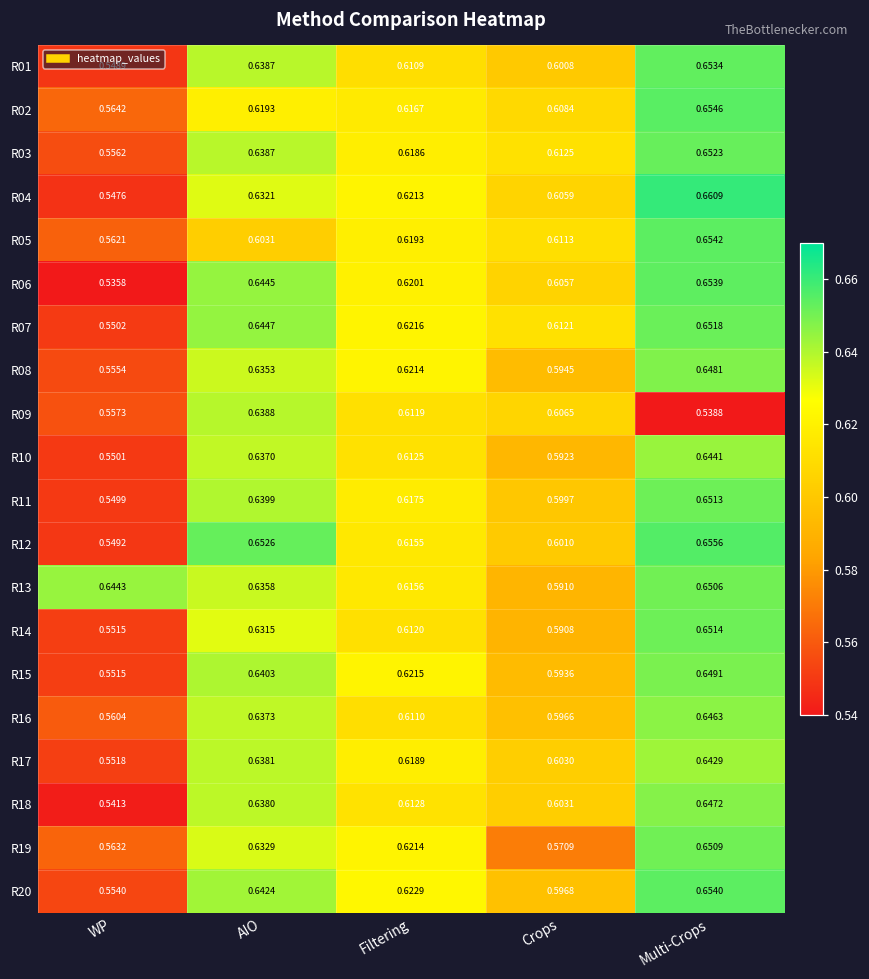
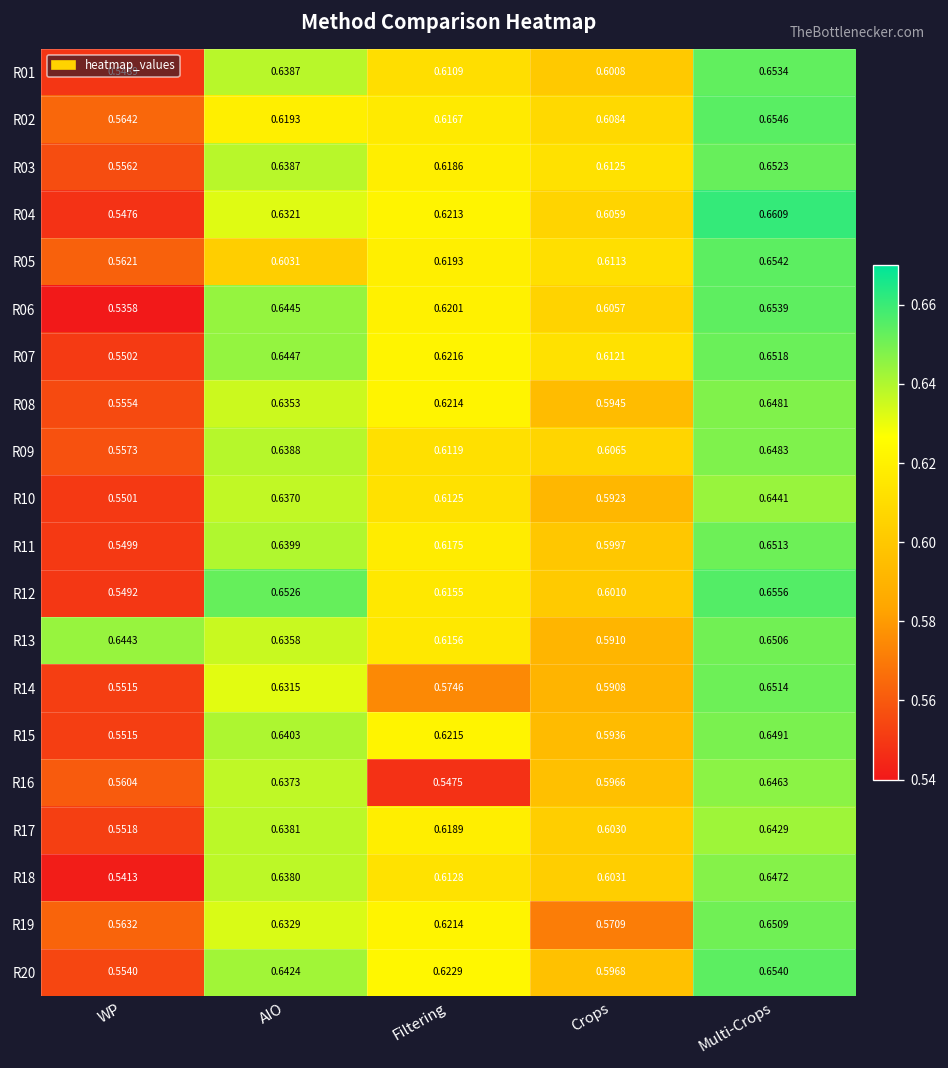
  {
    "R01": {
      "AIO": 0.6387,
      "Filtering": 0.6109,
      "Crops": 0.6008,
      "Multi-Crops": 0.6534
    },
    "R02": {
      "WP": 0.5642,
      "AIO": 0.6193,
      "Filtering": 0.6167,
      "Crops": 0.6084,
      "Multi-Crops": 0.6546
    },
    "R03": {
      "WP": 0.5562,
      "AIO": 0.6387,
      "Filtering": 0.6186,
      "Crops": 0.6125,
      "Multi-Crops": 0.6523
    },
    "R04": {
      "WP": 0.5476,
      "AIO": 0.6321,
      "Filtering": 0.6213,
      "Crops": 0.6059,
      "Multi-Crops": 0.6609
    },
    "R05": {
      "WP": 0.5621,
      "AIO": 0.6031,
      "Filtering": 0.6193,
      "Crops": 0.6113,
      "Multi-Crops": 0.6542
    },
    "R06": {
      "WP": 0.5358,
      "AIO": 0.6445,
      "Filtering": 0.6201,
      "Crops": 0.6057,
      "Multi-Crops": 0.6539
    },
    "R07": {
      "WP": 0.5502,
      "AIO": 0.6447,
      "Filtering": 0.6216,
      "Crops": 0.6121,
      "Multi-Crops": 0.6518
    },
    "R08": {
      "WP": 0.5554,
      "AIO": 0.6353,
      "Filtering": 0.6214,
      "Crops": 0.5945,
      "Multi-Crops": 0.6481
    },
    "R09": {
      "WP": 0.5573,
      "AIO": 0.6388,
      "Filtering": 0.6119,
      "Crops": 0.6065,
-     "Multi-Crops": 0.5388
+     "Multi-Crops": 0.6483
    },
    "R10": {
      "WP": 0.5501,
      "AIO": 0.6370,
      "Filtering": 0.6125,
      "Crops": 0.5923,
      "Multi-Crops": 0.6441
    },
    "R11": {
      "WP": 0.5499,
      "AIO": 0.6399,
      "Filtering": 0.6175,
      "Crops": 0.5997,
      "Multi-Crops": 0.6513
    },
    "R12": {
      "WP": 0.5492,
      "AIO": 0.6526,
      "Filtering": 0.6155,
      "Crops": 0.6010,
      "Multi-Crops": 0.6556
    },
    "R13": {
      "WP": 0.6443,
      "AIO": 0.6358,
      "Filtering": 0.6156,
      "Crops": 0.5910,
      "Multi-Crops": 0.6506
    },
    "R14": {
      "WP": 0.5515,
      "AIO": 0.6315,
-     "Filtering": 0.6120,
+     "Filtering": 0.5746,
      "Crops": 0.5908,
      "Multi-Crops": 0.6514
    },
    "R15": {
      "WP": 0.5515,
      "AIO": 0.6403,
      "Filtering": 0.6215,
      "Crops": 0.5936,
      "Multi-Crops": 0.6491
    },
    "R16": {
      "WP": 0.5604,
      "AIO": 0.6373,
-     "Filtering": 0.6110,
+     "Filtering": 0.5475,
      "Crops": 0.5966,
      "Multi-Crops": 0.6463
    },
    "R17": {
      "WP": 0.5518,
      "AIO": 0.6381,
      "Filtering": 0.6189,
      "Crops": 0.6030,
      "Multi-Crops": 0.6429
    },
    "R18": {
      "WP": 0.5413,
      "AIO": 0.6380,
      "Filtering": 0.6128,
      "Crops": 0.6031,
      "Multi-Crops": 0.6472
    },
    "R19": {
      "WP": 0.5632,
      "AIO": 0.6329,
      "Filtering": 0.6214,
      "Crops": 0.5709,
      "Multi-Crops": 0.6509
    },
    "R20": {
      "WP": 0.5540,
      "AIO": 0.6424,
      "Filtering": 0.6229,
      "Crops": 0.5968,
      "Multi-Crops": 0.6540
    }
  }
